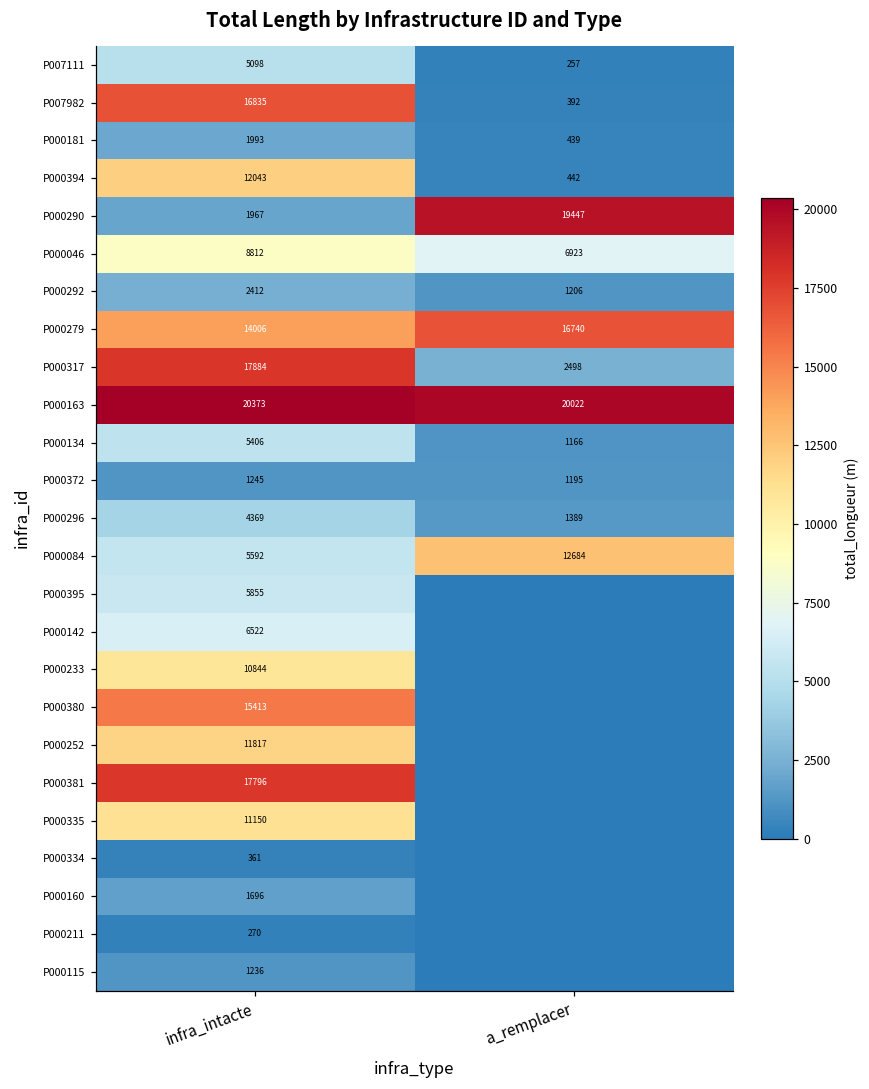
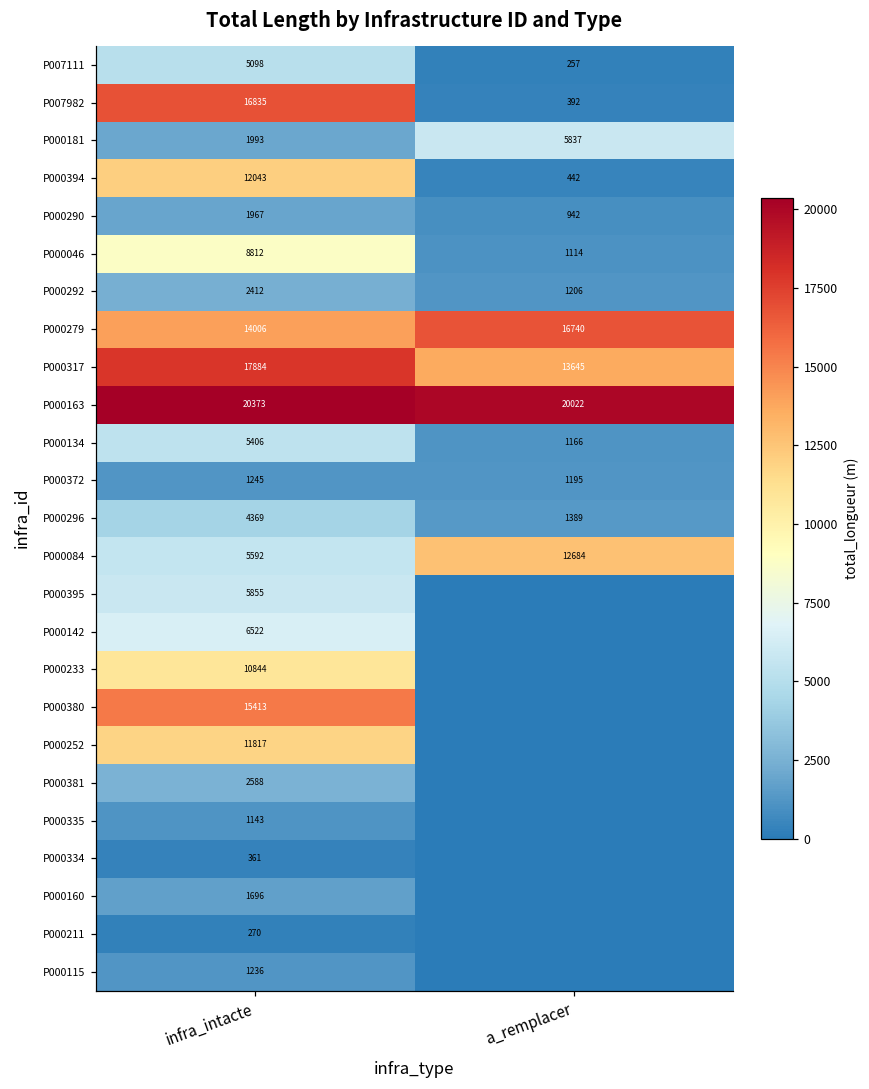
  {
    "P007111": {
      "infra_intacte": 5098,
      "a_remplacer": 257
    },
    "P007982": {
      "infra_intacte": 16835,
      "a_remplacer": 392
    },
    "P000181": {
      "infra_intacte": 1993,
-     "a_remplacer": 439
+     "a_remplacer": 5837
    },
    "P000394": {
      "infra_intacte": 12043,
      "a_remplacer": 442
    },
    "P000290": {
      "infra_intacte": 1967,
-     "a_remplacer": 19447
+     "a_remplacer": 942
    },
    "P000046": {
      "infra_intacte": 8812,
-     "a_remplacer": 6923
+     "a_remplacer": 1114
    },
    "P000292": {
      "infra_intacte": 2412,
      "a_remplacer": 1206
    },
    "P000279": {
      "infra_intacte": 14006,
      "a_remplacer": 16740
    },
    "P000317": {
      "infra_intacte": 17884,
-     "a_remplacer": 2498
+     "a_remplacer": 13645
    },
    "P000163": {
      "infra_intacte": 20373,
      "a_remplacer": 20022
    },
    "P000134": {
      "infra_intacte": 5406,
      "a_remplacer": 1166
    },
    "P000372": {
      "infra_intacte": 1245,
      "a_remplacer": 1195
    },
    "P000296": {
      "infra_intacte": 4369,
      "a_remplacer": 1389
    },
    "P000084": {
      "infra_intacte": 5592,
      "a_remplacer": 12684
    },
    "P000395": {
      "infra_intacte": 5855
    },
    "P000142": {
      "infra_intacte": 6522
    },
    "P000233": {
      "infra_intacte": 10844
    },
    "P000380": {
      "infra_intacte": 15413
    },
    "P000252": {
      "infra_intacte": 11817
    },
    "P000381": {
-     "infra_intacte": 17796
+     "infra_intacte": 2588
    },
    "P000335": {
-     "infra_intacte": 11150
+     "infra_intacte": 1143
    },
    "P000334": {
      "infra_intacte": 361
    },
    "P000160": {
      "infra_intacte": 1696
    },
    "P000211": {
      "infra_intacte": 270
    },
    "P000115": {
      "infra_intacte": 1236
    }
  }
